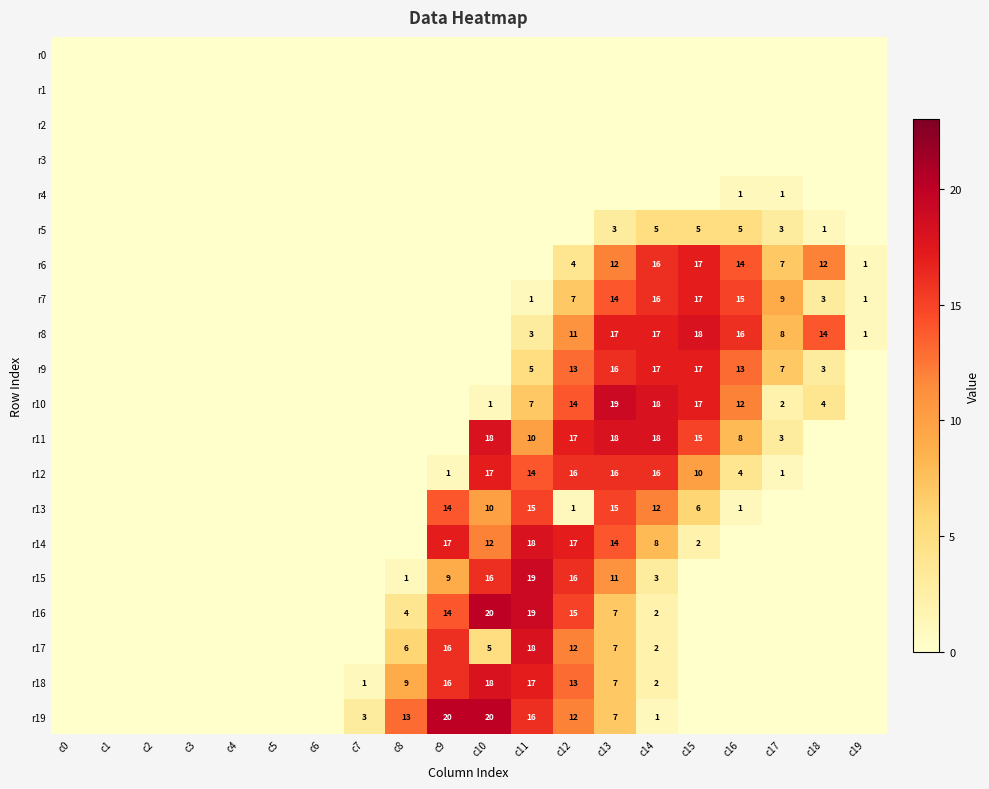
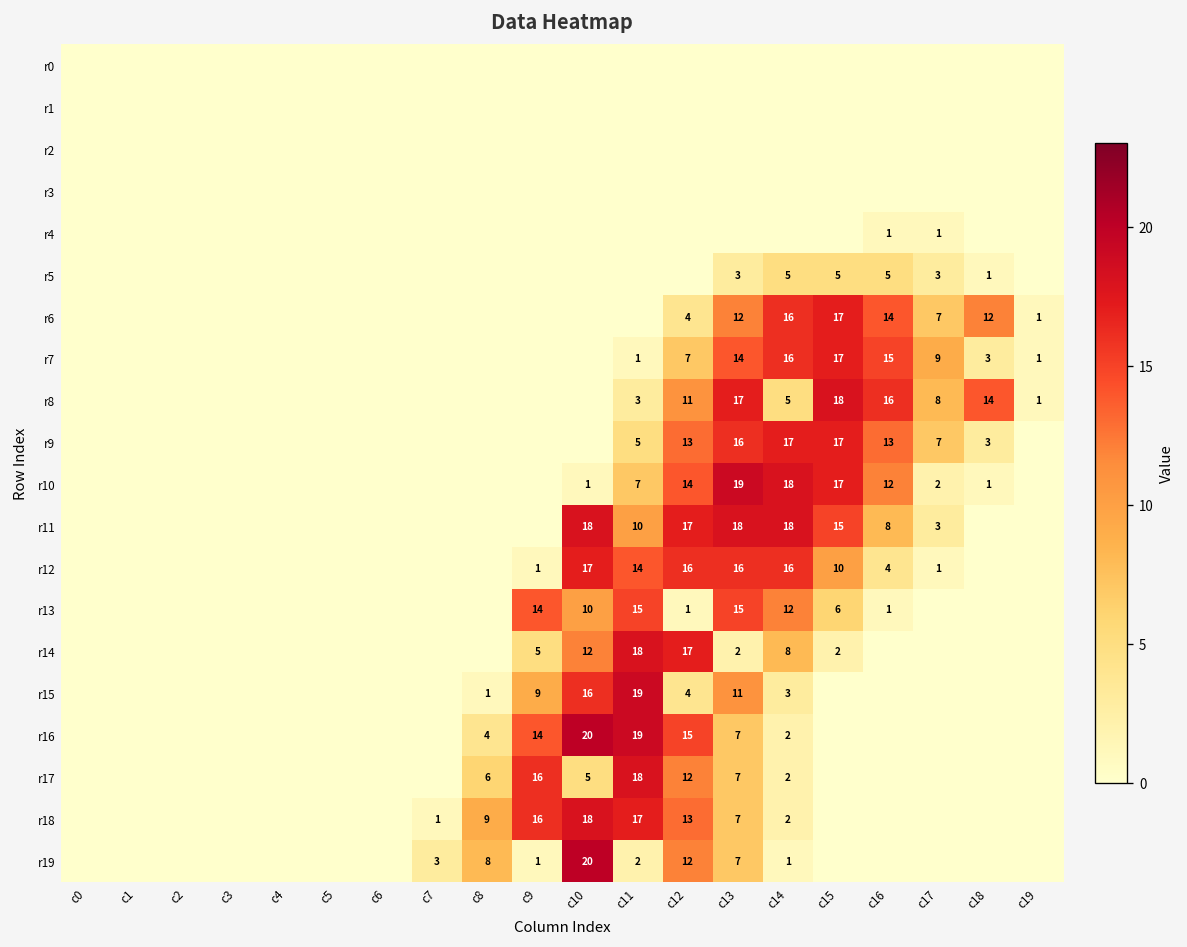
  {
    "r4": {
      "c16": 1,
      "c17": 1
    },
    "r5": {
      "c13": 3,
      "c14": 5,
      "c15": 5,
      "c16": 5,
      "c17": 3,
      "c18": 1
    },
    "r6": {
      "c12": 4,
      "c13": 12,
      "c14": 16,
      "c15": 17,
      "c16": 14,
      "c17": 7,
      "c18": 12,
      "c19": 1
    },
    "r7": {
      "c11": 1,
      "c12": 7,
      "c13": 14,
      "c14": 16,
      "c15": 17,
      "c16": 15,
      "c17": 9,
      "c18": 3,
      "c19": 1
    },
    "r8": {
      "c11": 3,
      "c12": 11,
      "c13": 17,
-     "c14": 17,
+     "c14": 5,
      "c15": 18,
      "c16": 16,
      "c17": 8,
      "c18": 14,
      "c19": 1
    },
    "r9": {
      "c11": 5,
      "c12": 13,
      "c13": 16,
      "c14": 17,
      "c15": 17,
      "c16": 13,
      "c17": 7,
      "c18": 3
    },
    "r10": {
      "c10": 1,
      "c11": 7,
      "c12": 14,
      "c13": 19,
      "c14": 18,
      "c15": 17,
      "c16": 12,
      "c17": 2,
-     "c18": 4
+     "c18": 1
    },
    "r11": {
      "c10": 18,
      "c11": 10,
      "c12": 17,
      "c13": 18,
      "c14": 18,
      "c15": 15,
      "c16": 8,
      "c17": 3
    },
    "r12": {
      "c9": 1,
      "c10": 17,
      "c11": 14,
      "c12": 16,
      "c13": 16,
      "c14": 16,
      "c15": 10,
      "c16": 4,
      "c17": 1
    },
    "r13": {
      "c9": 14,
      "c10": 10,
      "c11": 15,
      "c12": 1,
      "c13": 15,
      "c14": 12,
      "c15": 6,
      "c16": 1
    },
    "r14": {
-     "c9": 17,
+     "c9": 5,
      "c10": 12,
      "c11": 18,
      "c12": 17,
-     "c13": 14,
+     "c13": 2,
      "c14": 8,
      "c15": 2
    },
    "r15": {
      "c8": 1,
      "c9": 9,
      "c10": 16,
      "c11": 19,
-     "c12": 16,
+     "c12": 4,
      "c13": 11,
      "c14": 3
    },
    "r16": {
      "c8": 4,
      "c9": 14,
      "c10": 20,
      "c11": 19,
      "c12": 15,
      "c13": 7,
      "c14": 2
    },
    "r17": {
      "c8": 6,
      "c9": 16,
      "c10": 5,
      "c11": 18,
      "c12": 12,
      "c13": 7,
      "c14": 2
    },
    "r18": {
      "c7": 1,
      "c8": 9,
      "c9": 16,
      "c10": 18,
      "c11": 17,
      "c12": 13,
      "c13": 7,
      "c14": 2
    },
    "r19": {
      "c7": 3,
-     "c8": 13,
-     "c9": 20,
+     "c8": 8,
+     "c9": 1,
      "c10": 20,
-     "c11": 16,
+     "c11": 2,
      "c12": 12,
      "c13": 7,
      "c14": 1
    }
  }
